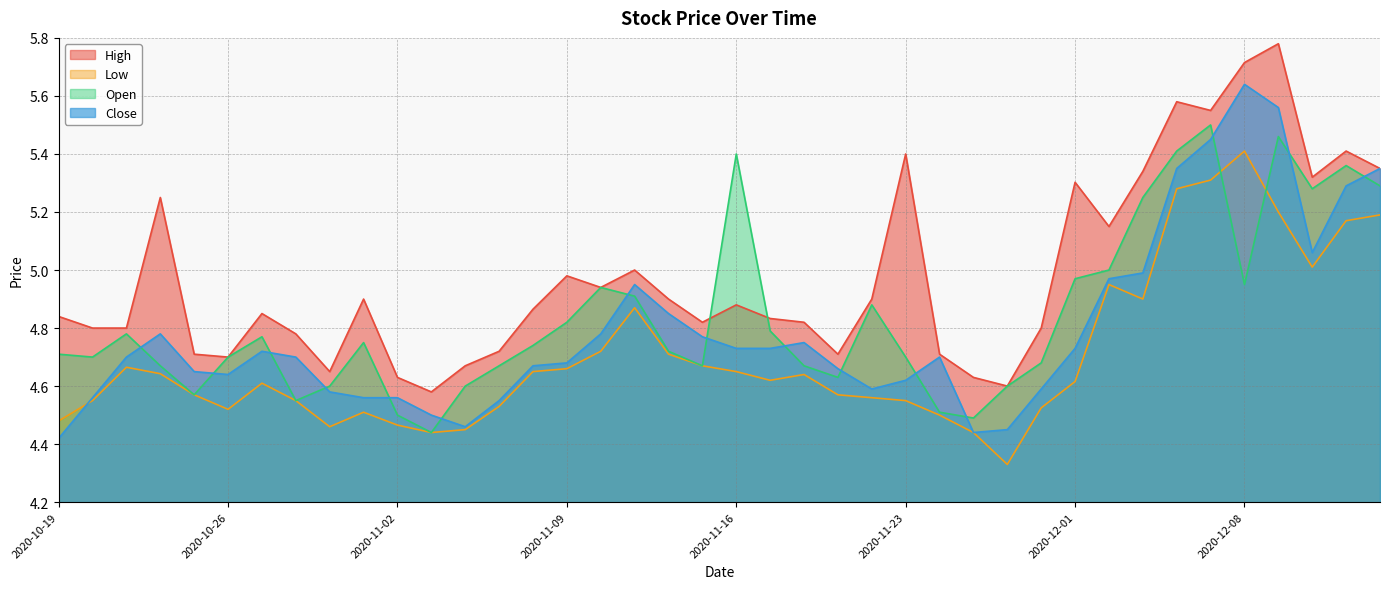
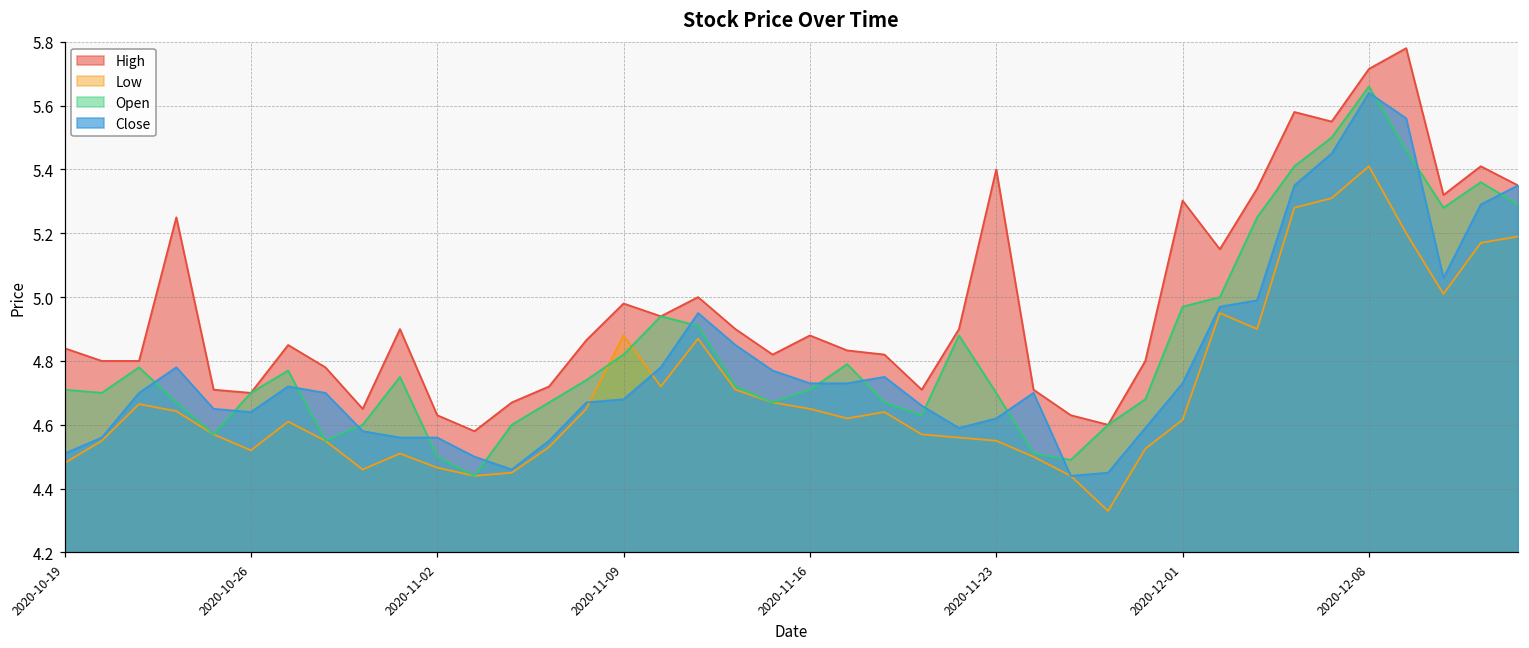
  {
    "High": {
      "2020-10-19": 4.84,
      "2020-11-02": 4.63,
      "2020-11-09": 4.98,
      "2020-11-16": 4.88,
      "2020-11-23": 5.40,
      "2020-12-01": 5.30,
      "2020-12-08": 5.72
    },
    "Low": {
      "2020-10-19": 4.48,
      "2020-10-26": 4.52,
      "2020-11-02": 4.47,
-     "2020-11-09": 4.66,
+     "2020-11-09": 4.88,
      "2020-11-16": 4.65,
      "2020-11-23": 4.55,
      "2020-12-01": 4.62,
      "2020-12-08": 5.41
    },
    "Open": {
      "2020-10-19": 4.71,
      "2020-11-02": 4.50,
      "2020-11-09": 4.82,
-     "2020-11-16": 5.40,
+     "2020-11-16": 4.71,
      "2020-11-23": 4.70,
      "2020-12-01": 4.97,
-     "2020-12-08": 4.95
+     "2020-12-08": 5.66
    },
    "Close": {
-     "2020-10-19": 4.42,
+     "2020-10-19": 4.51,
      "2020-10-26": 4.64,
      "2020-11-02": 4.56,
      "2020-11-09": 4.68,
      "2020-11-16": 4.73,
      "2020-11-23": 4.62,
      "2020-12-01": 4.73,
      "2020-12-08": 5.64
    }
  }
